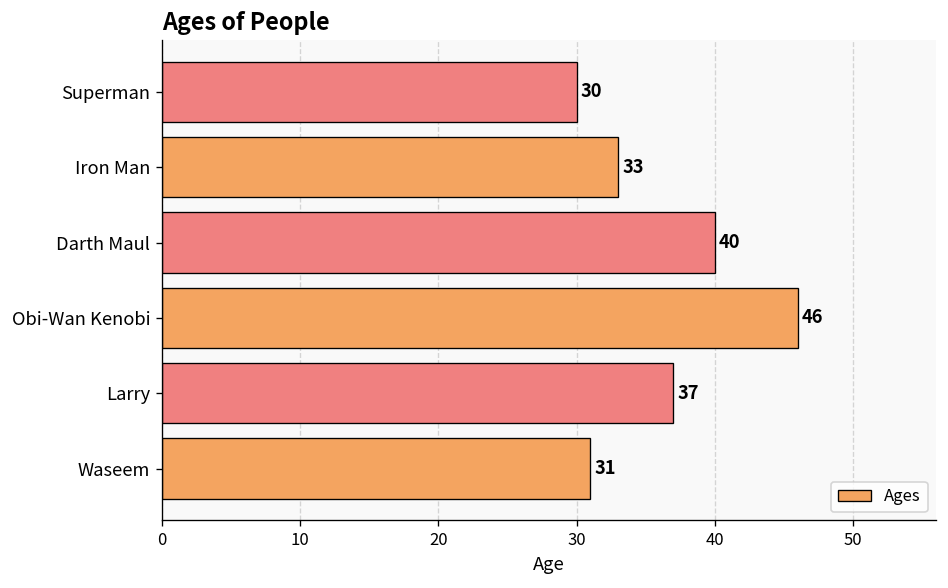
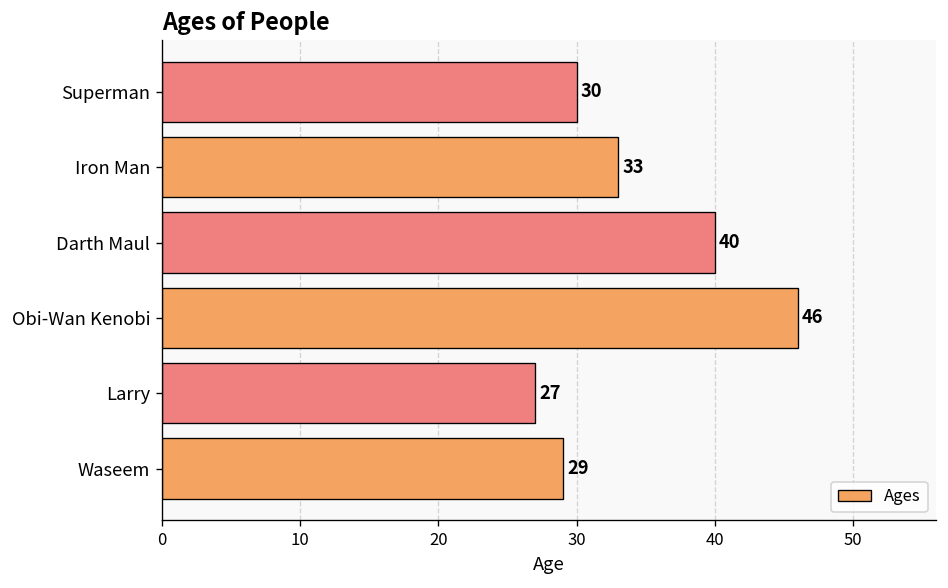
  {
    "Superman": 30,
    "Iron Man": 33,
    "Darth Maul": 40,
    "Obi-Wan Kenobi": 46,
-   "Larry": 37,
-   "Waseem": 31
+   "Larry": 27,
+   "Waseem": 29
  }
